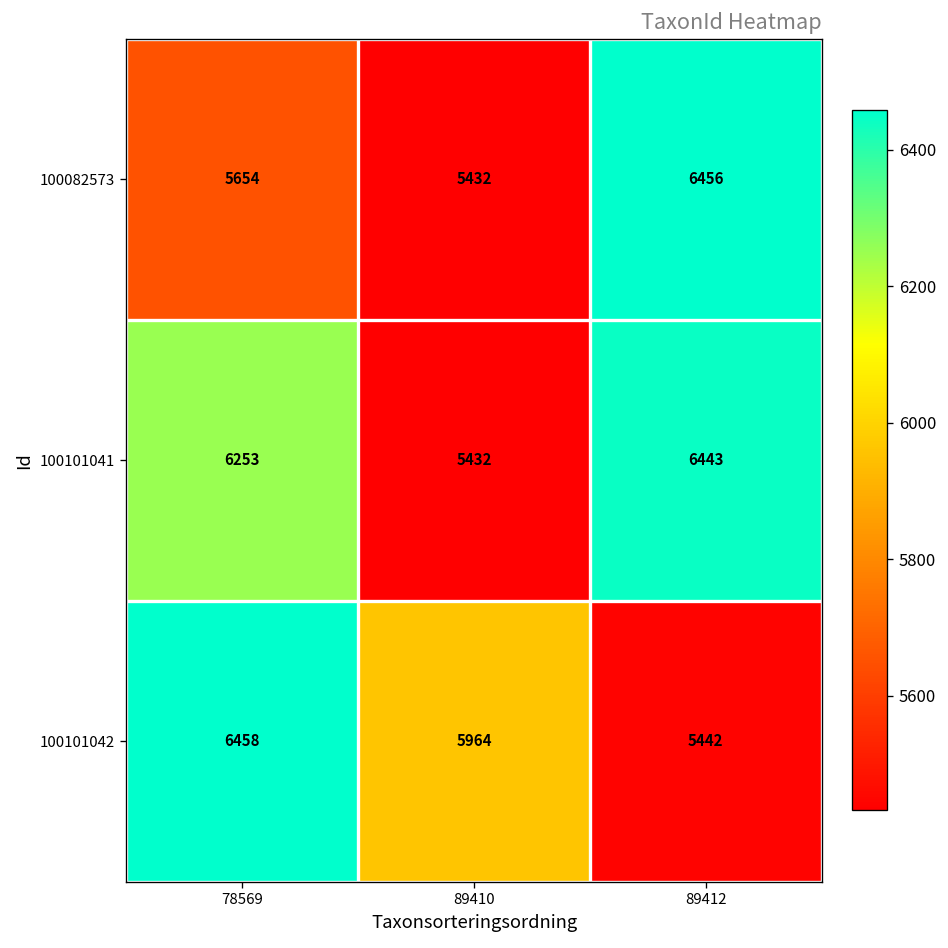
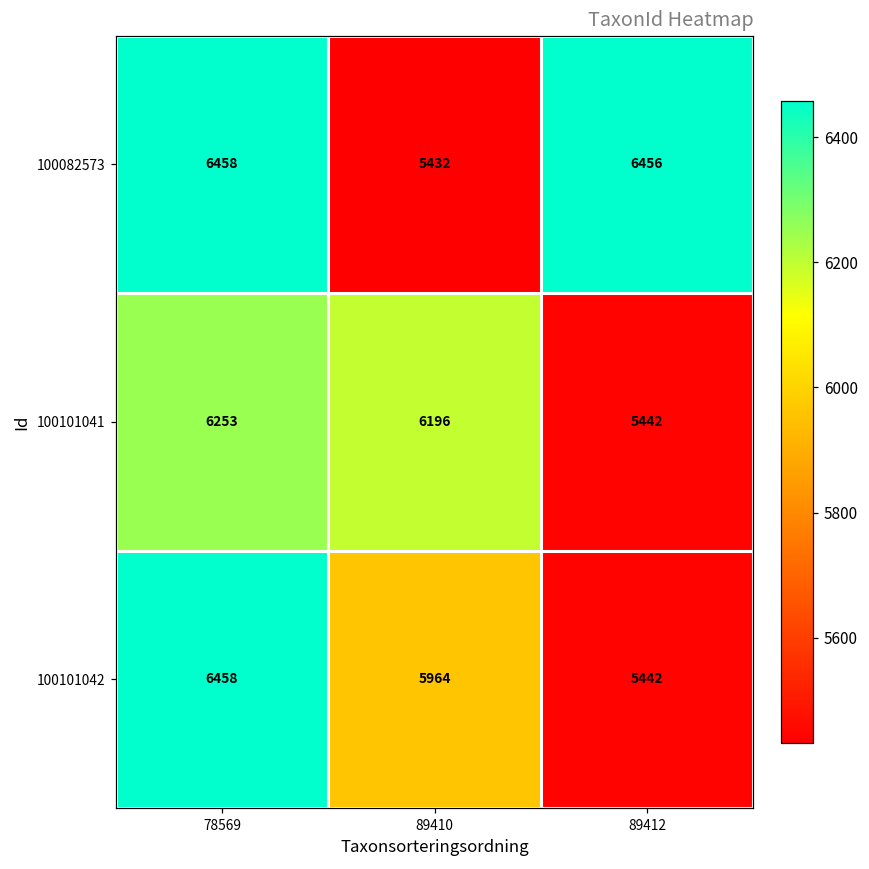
  {
    "100082573": {
-     "78569": 5654,
+     "78569": 6458,
      "89410": 5432,
      "89412": 6456
    },
    "100101041": {
      "78569": 6253,
-     "89410": 5432,
-     "89412": 6443
+     "89410": 6196,
+     "89412": 5442
    },
    "100101042": {
      "78569": 6458,
      "89410": 5964,
      "89412": 5442
    }
  }
